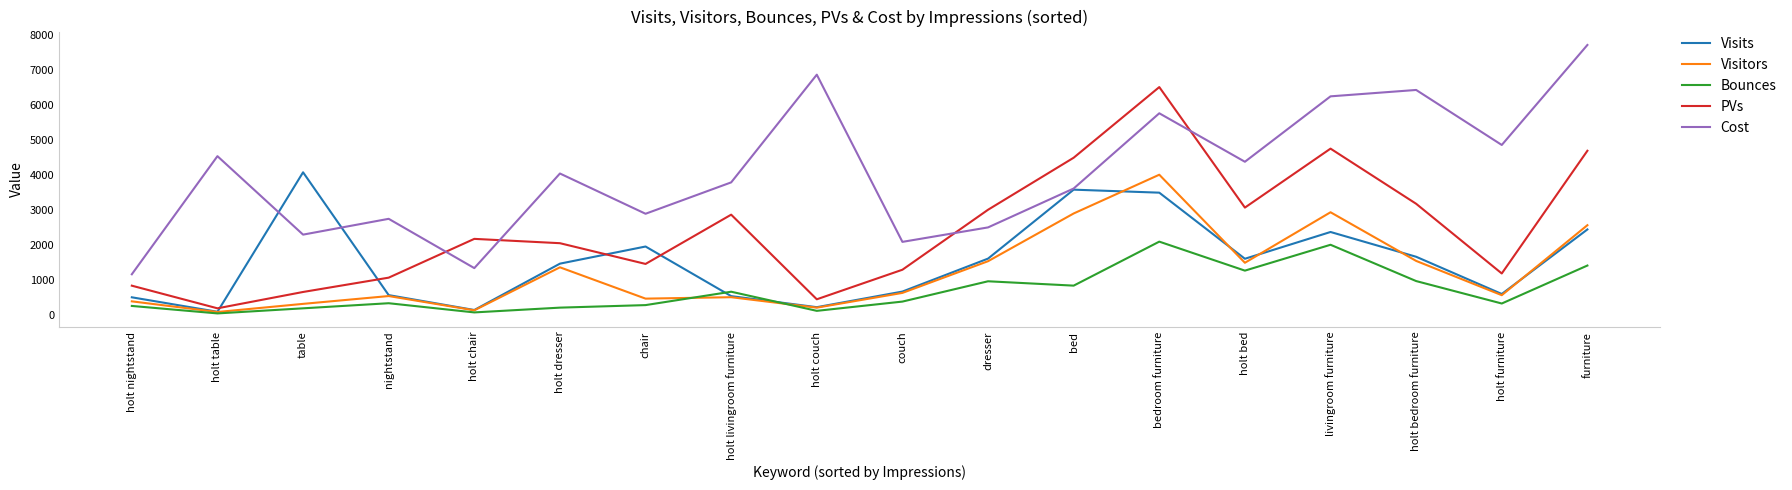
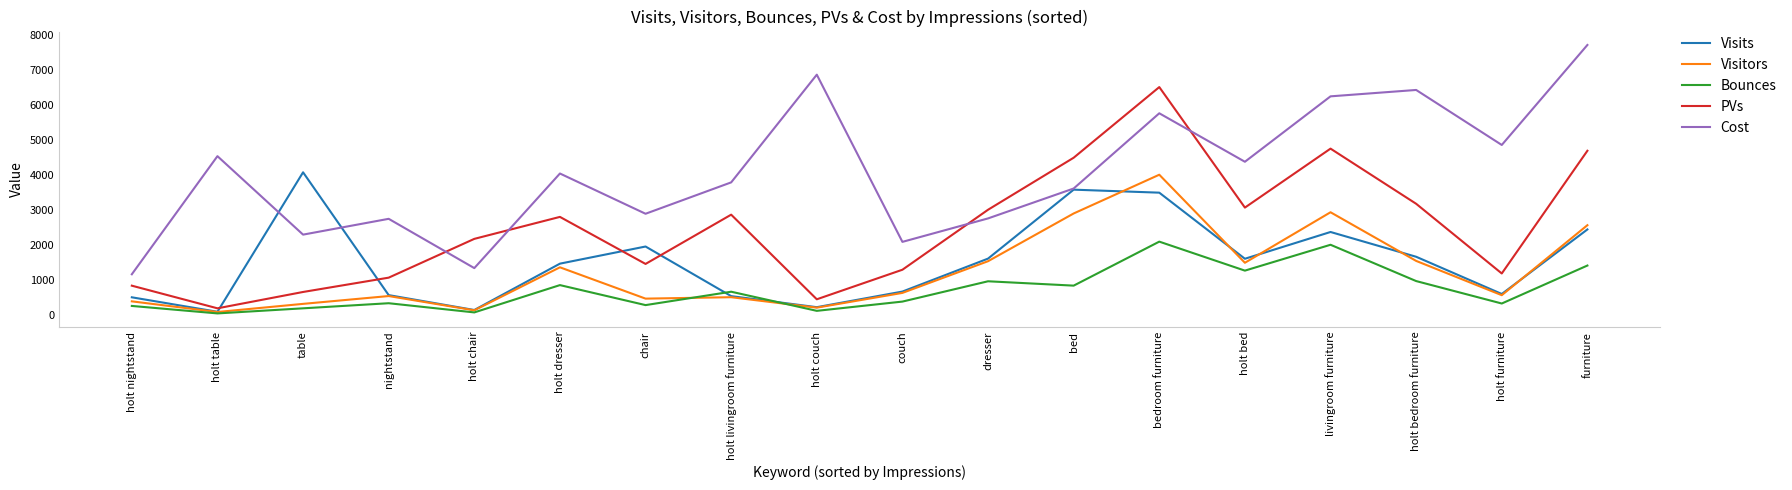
  {
    "Visits": {
      "holt nightstand": 500,
      "table": 4100,
      "holt dresser": 1500,
      "chair": 2000,
      "dresser": 1600,
      "bedroom furniture": 3500,
      "holt bed": 1600,
      "livingroom furniture": 2400,
      "holt bedroom furniture": 1700,
      "furniture": 2500
    },
    "Visitors": {
      "holt nightstand": 400,
      "table": 300,
      "holt dresser": 1400,
      "chair": 500,
      "dresser": 1500,
      "bed": 2900,
      "bedroom furniture": 4000,
      "holt bed": 1500,
      "livingroom furniture": 2900,
      "holt bedroom furniture": 1600,
      "furniture": 2600
    },
    "Bounces": {
      "holt nightstand": 300,
      "table": 200,
      "nightstand": 300,
-     "holt dresser": 200,
+     "holt dresser": 900,
      "chair": 300,
      "holt livingroom furniture": 700,
      "holt couch": 100,
      "couch": 400,
      "dresser": 1000,
      "bed": 900,
      "bedroom furniture": 2100,
      "holt bed": 1300,
      "livingroom furniture": 2000,
      "holt bedroom furniture": 1000,
      "holt furniture": 300,
      "furniture": 1400
    },
    "PVs": {
      "holt nightstand": 800,
      "holt table": 200,
      "table": 700,
      "nightstand": 1100,
      "holt chair": 2200,
-     "holt dresser": 2100,
+     "holt dresser": 2800,
      "chair": 1500,
      "holt livingroom furniture": 2900,
      "holt couch": 500,
      "couch": 1300,
      "dresser": 3000,
      "bed": 4500,
      "bedroom furniture": 6500,
      "holt bed": 3100,
      "livingroom furniture": 4800,
      "holt bedroom furniture": 3200,
      "holt furniture": 1200,
      "furniture": 4700
    },
    "Cost": {
      "holt nightstand": 1200,
      "holt table": 4500,
      "table": 2300,
      "nightstand": 2800,
      "holt chair": 1400,
      "holt dresser": 4100,
      "chair": 2900,
      "holt livingroom furniture": 3800,
      "holt couch": 6900,
      "couch": 2100,
-     "dresser": 2500,
+     "dresser": 2800,
      "bedroom furniture": 5800,
      "holt bed": 4400,
      "livingroom furniture": 6300,
      "holt bedroom furniture": 6400,
      "holt furniture": 4900,
      "furniture": 7700
    }
  }
